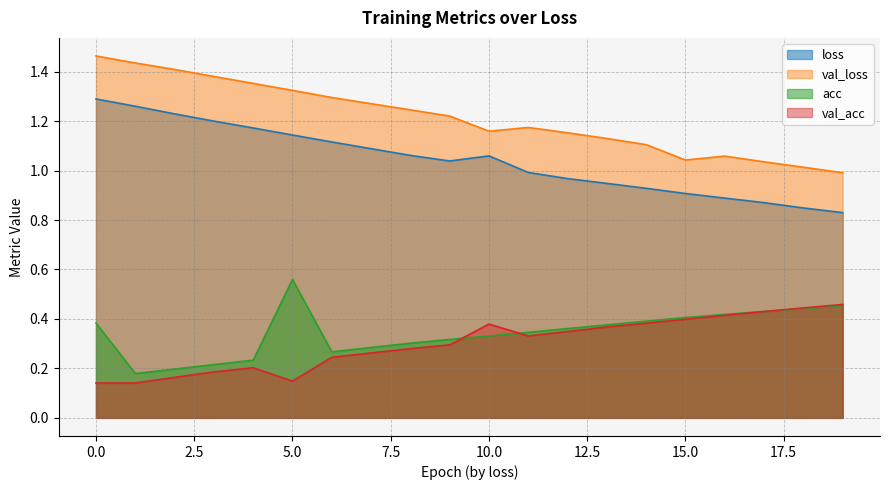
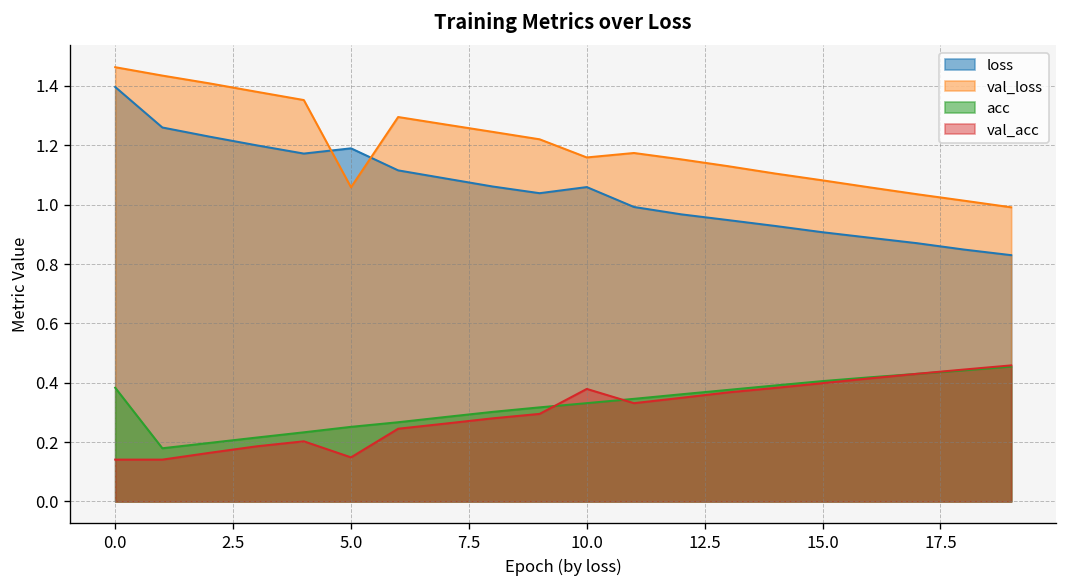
  {
    "loss": {
-     "0.0": 1.29,
-     "5.0": 1.14,
+     "0.0": 1.40,
+     "5.0": 1.19,
      "10.0": 1.06,
      "15.0": 0.91
    },
    "val_loss": {
      "0.0": 1.46,
-     "5.0": 1.32,
+     "5.0": 1.06,
      "10.0": 1.16,
-     "15.0": 1.04
+     "15.0": 1.08
    },
    "acc": {
      "0.0": 0.38,
-     "5.0": 0.56,
+     "5.0": 0.25,
      "10.0": 0.33
    },
    "val_acc": {
      "0.0": 0.14,
      "5.0": 0.15,
      "10.0": 0.38
    }
  }
